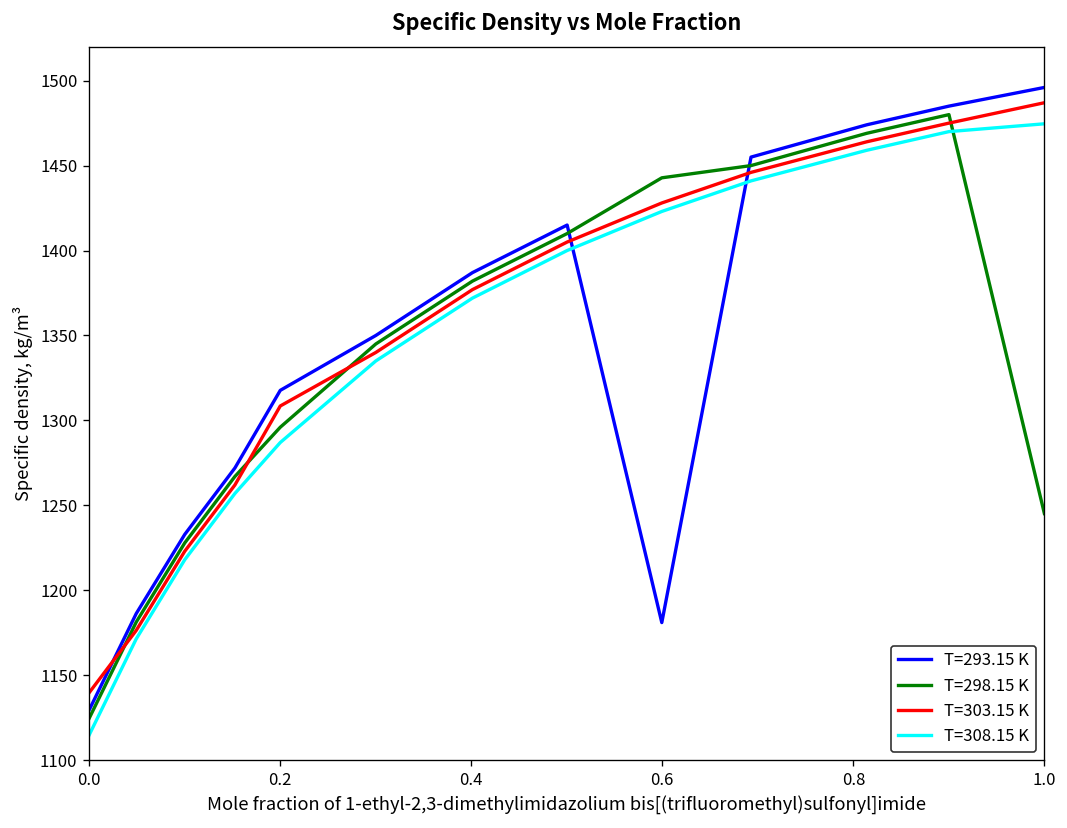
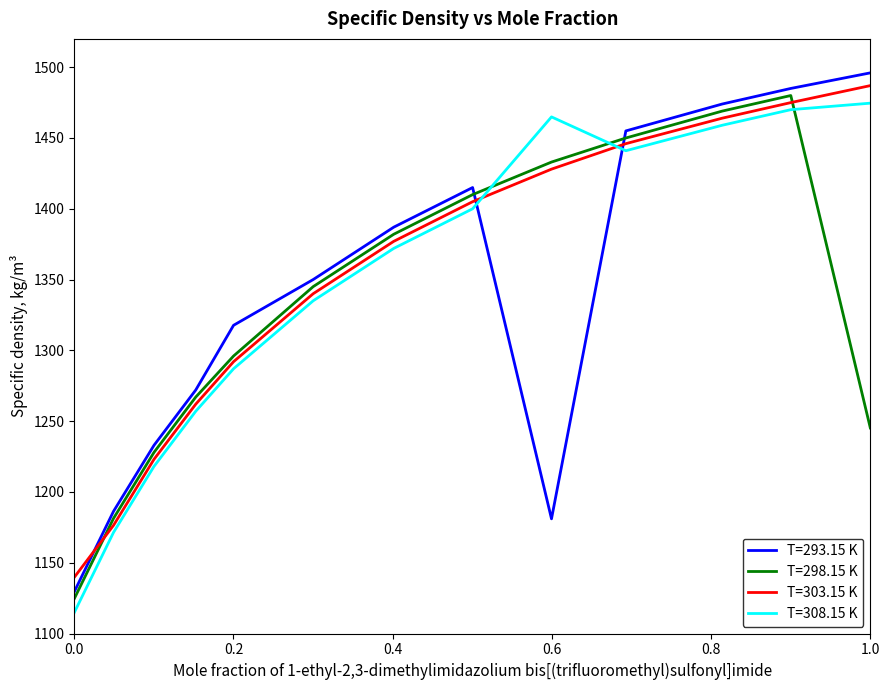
  {
    "T=293.15 K": {
      "0.0": 1130,
      "0.2": 1318,
      "0.6": 1181,
      "1.0": 1496
    },
    "T=298.15 K": {
      "0.0": 1125,
      "0.2": 1296,
-     "0.6": 1443,
+     "0.6": 1433,
      "1.0": 1245
    },
    "T=303.15 K": {
      "0.0": 1140,
-     "0.2": 1309,
+     "0.2": 1292,
      "0.6": 1428,
      "1.0": 1487
    },
    "T=308.15 K": {
      "0.0": 1115,
      "0.2": 1287,
-     "0.6": 1423,
+     "0.6": 1465,
      "1.0": 1475
    }
  }
